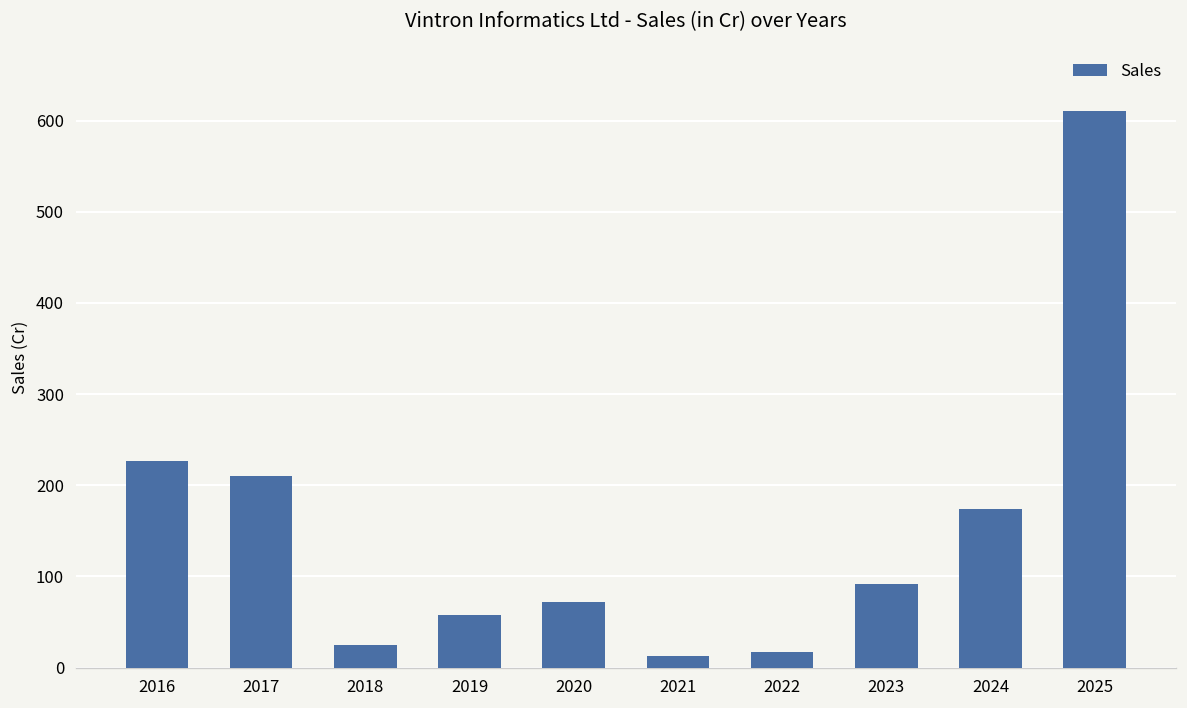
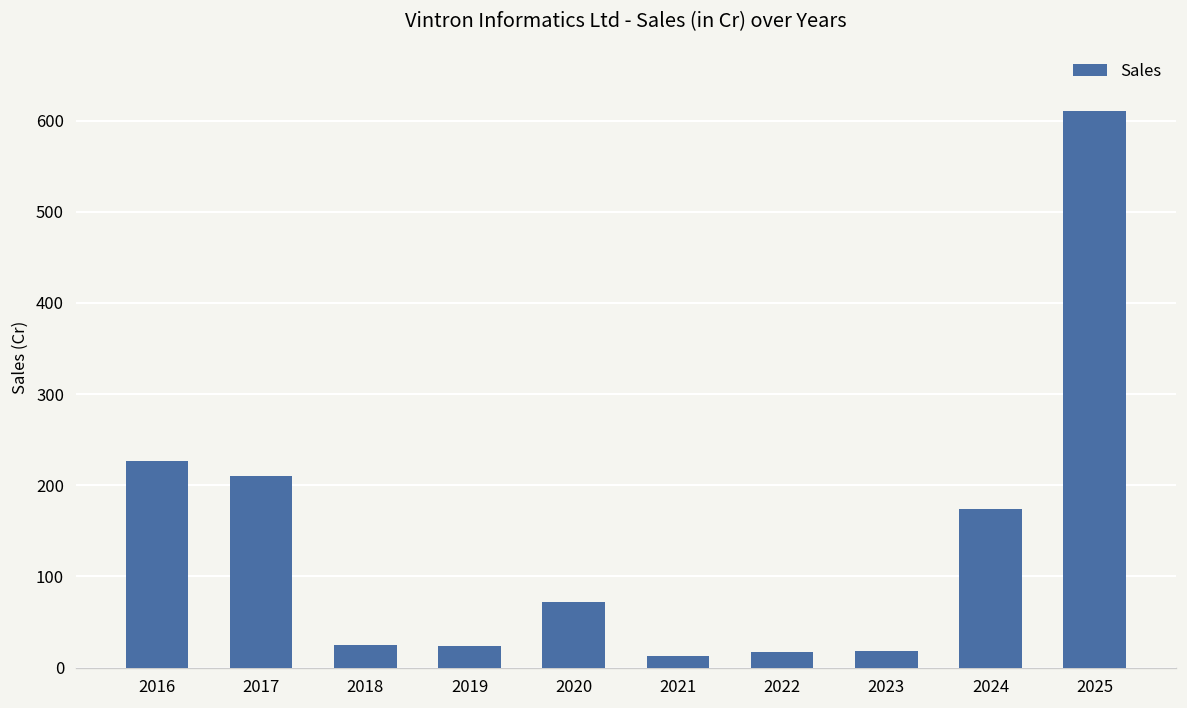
  {
    "2016": 230,
    "2017": 210,
    "2018": 20,
-   "2019": 60,
+   "2019": 20,
    "2020": 70,
    "2021": 10,
    "2022": 20,
-   "2023": 90,
+   "2023": 20,
    "2024": 170,
    "2025": 610
  }
